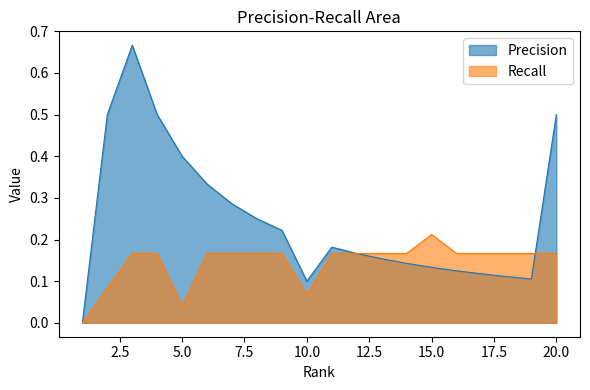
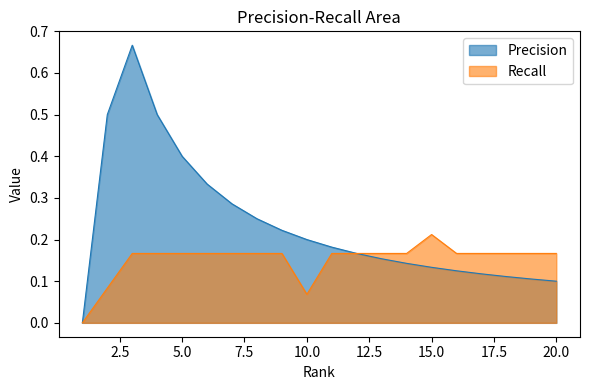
  {
    "Precision": {
      "5.0": 0.4,
-     "10.0": 0.1,
+     "10.0": 0.2,
      "15.0": 0.13,
-     "20.0": 0.5
+     "20.0": 0.1
    },
    "Recall": {
-     "5.0": 0.04,
+     "5.0": 0.17,
      "10.0": 0.07,
      "15.0": 0.21,
      "20.0": 0.17
    }
  }
